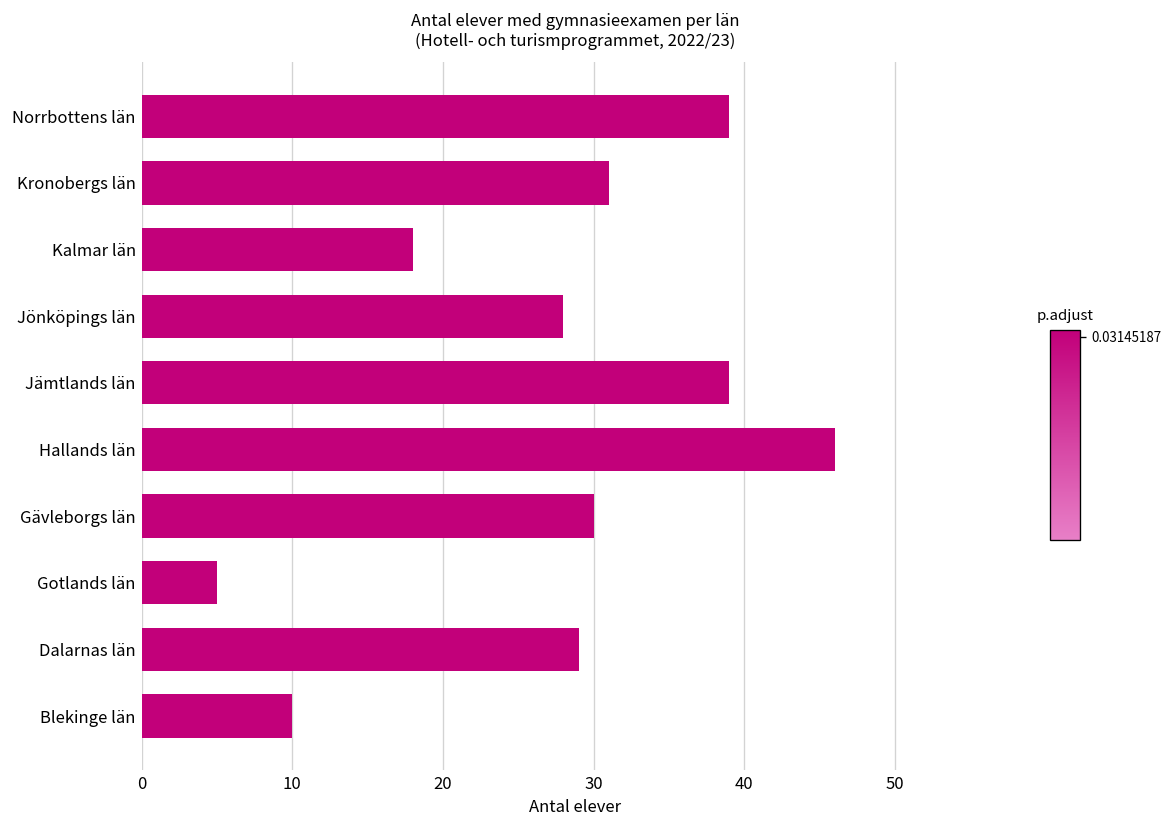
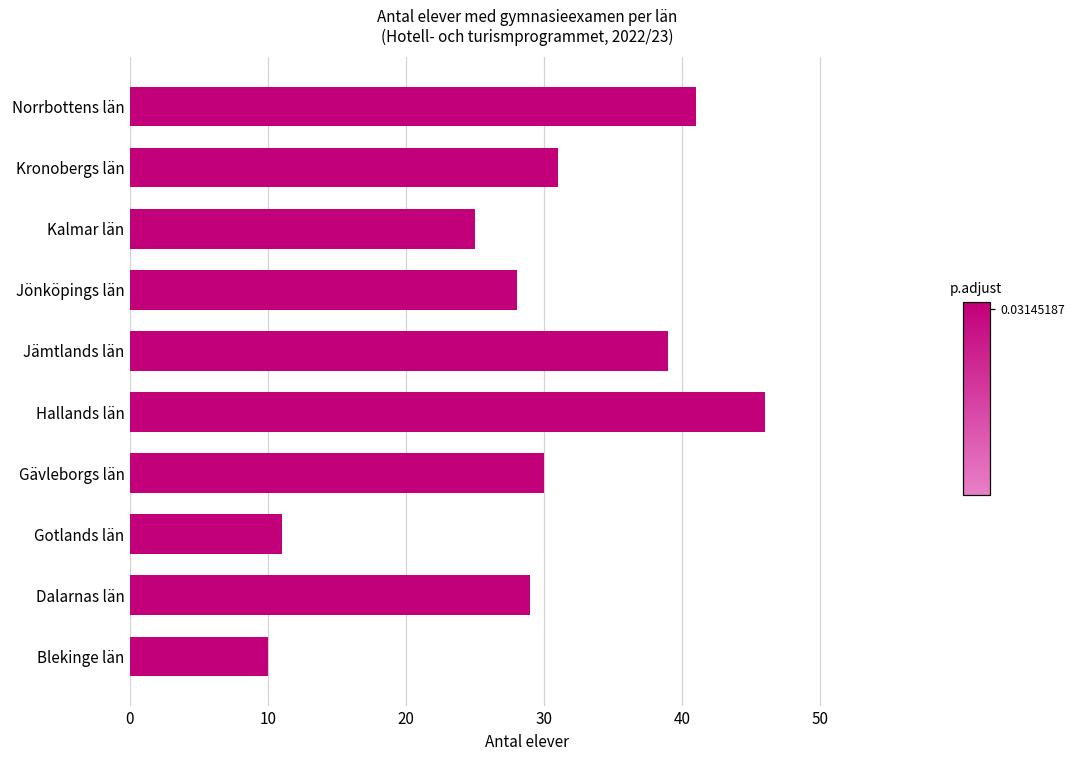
  {
-   "Norrbottens län": 39,
+   "Norrbottens län": 41,
    "Kronobergs län": 31,
-   "Kalmar län": 18,
+   "Kalmar län": 25,
    "Jönköpings län": 28,
    "Jämtlands län": 39,
    "Hallands län": 46,
    "Gävleborgs län": 30,
-   "Gotlands län": 5,
+   "Gotlands län": 11,
    "Dalarnas län": 29,
    "Blekinge län": 10
  }
